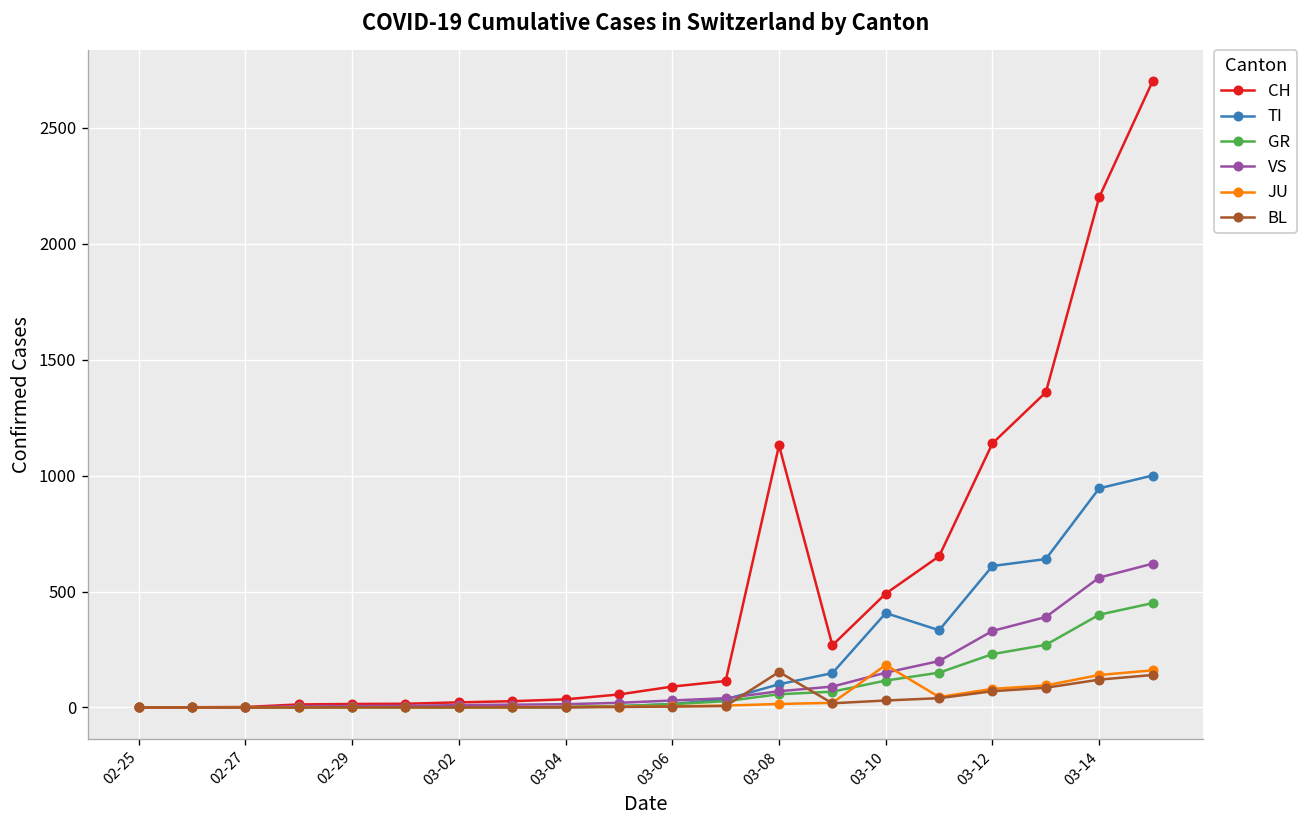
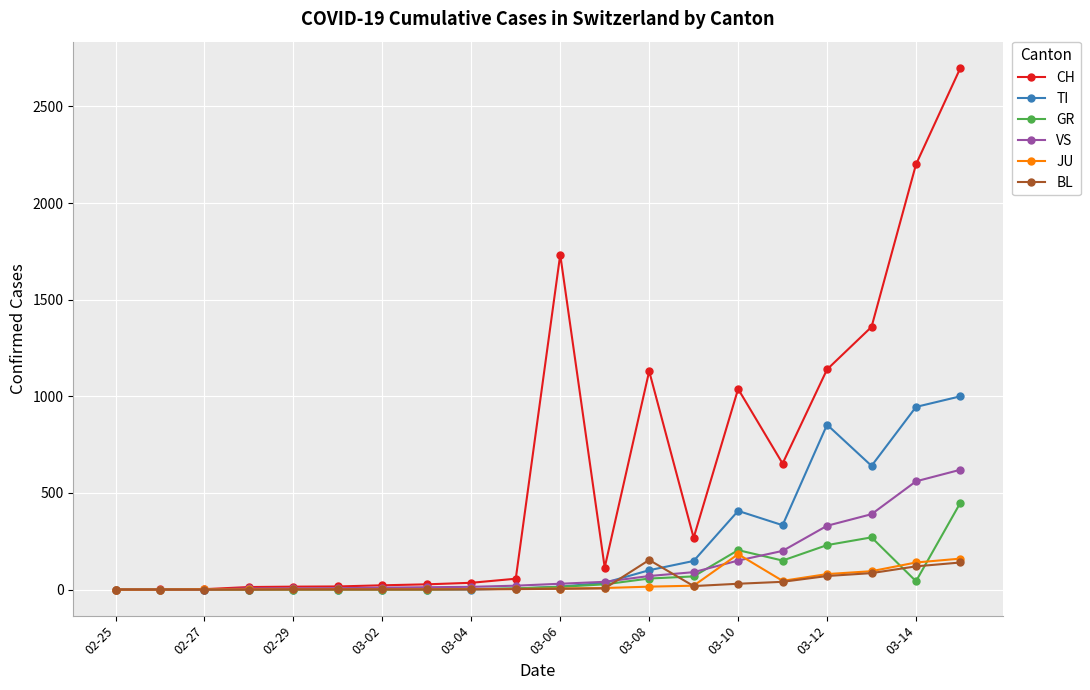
  {
    "CH": {
      "03-04": 40,
-     "03-06": 90,
+     "03-06": 1730,
      "03-08": 1130,
-     "03-10": 490,
+     "03-10": 1040,
      "03-12": 1140,
      "03-14": 2200
    },
    "TI": {
      "03-08": 100,
      "03-10": 410,
-     "03-12": 610,
+     "03-12": 850,
      "03-14": 950
    },
    "GR": {
-     "03-10": 120,
+     "03-10": 200,
      "03-12": 230,
-     "03-14": 400
+     "03-14": 40
    },
    "VS": {
      "03-06": 30,
      "03-10": 150,
      "03-12": 330,
      "03-14": 560
    },
    "JU": {
      "03-08": 20,
      "03-10": 180,
      "03-14": 140
    },
    "BL": {
      "03-08": 150,
      "03-10": 30,
      "03-14": 120
    }
  }
